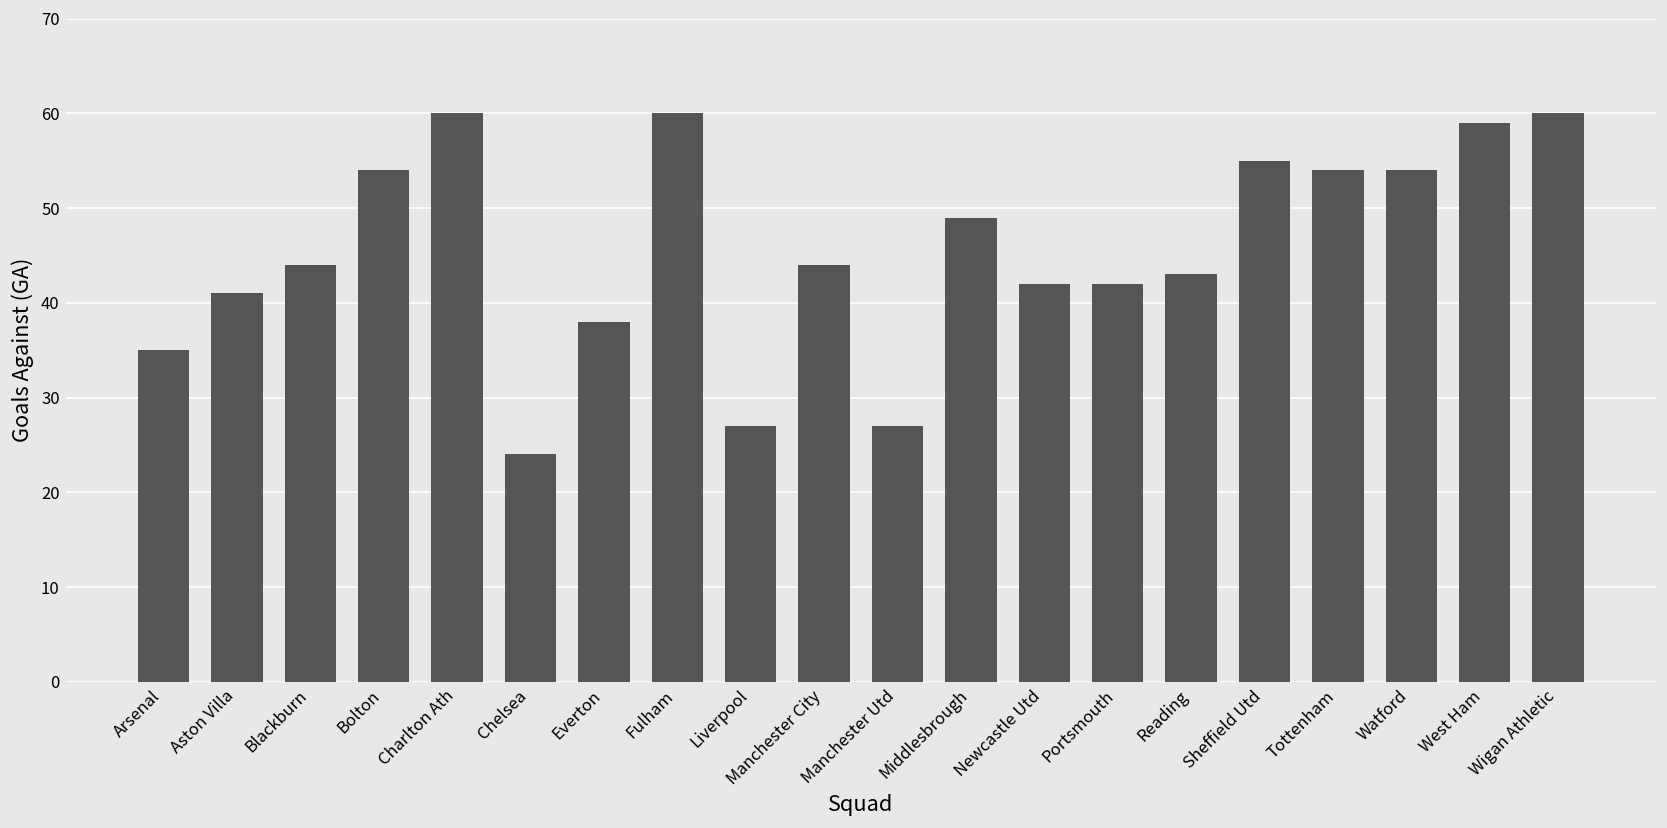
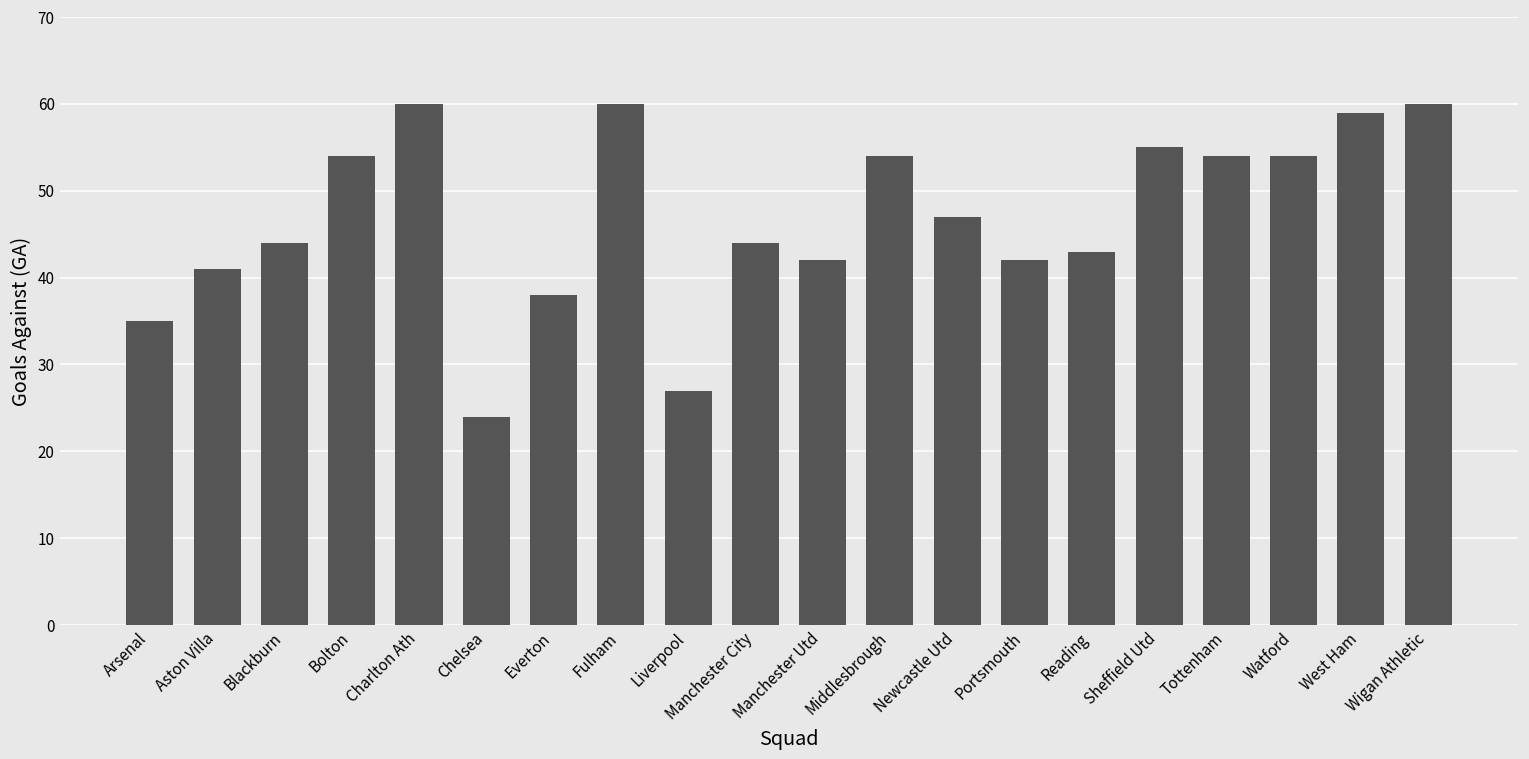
  {
    "Arsenal": 35,
    "Aston Villa": 41,
    "Blackburn": 44,
    "Bolton": 54,
    "Charlton Ath": 60,
    "Chelsea": 24,
    "Everton": 38,
    "Fulham": 60,
    "Liverpool": 27,
    "Manchester City": 44,
-   "Manchester Utd": 27,
-   "Middlesbrough": 49,
-   "Newcastle Utd": 42,
+   "Manchester Utd": 42,
+   "Middlesbrough": 54,
+   "Newcastle Utd": 47,
    "Portsmouth": 42,
    "Reading": 43,
    "Sheffield Utd": 55,
    "Tottenham": 54,
    "Watford": 54,
    "West Ham": 59,
    "Wigan Athletic": 60
  }
